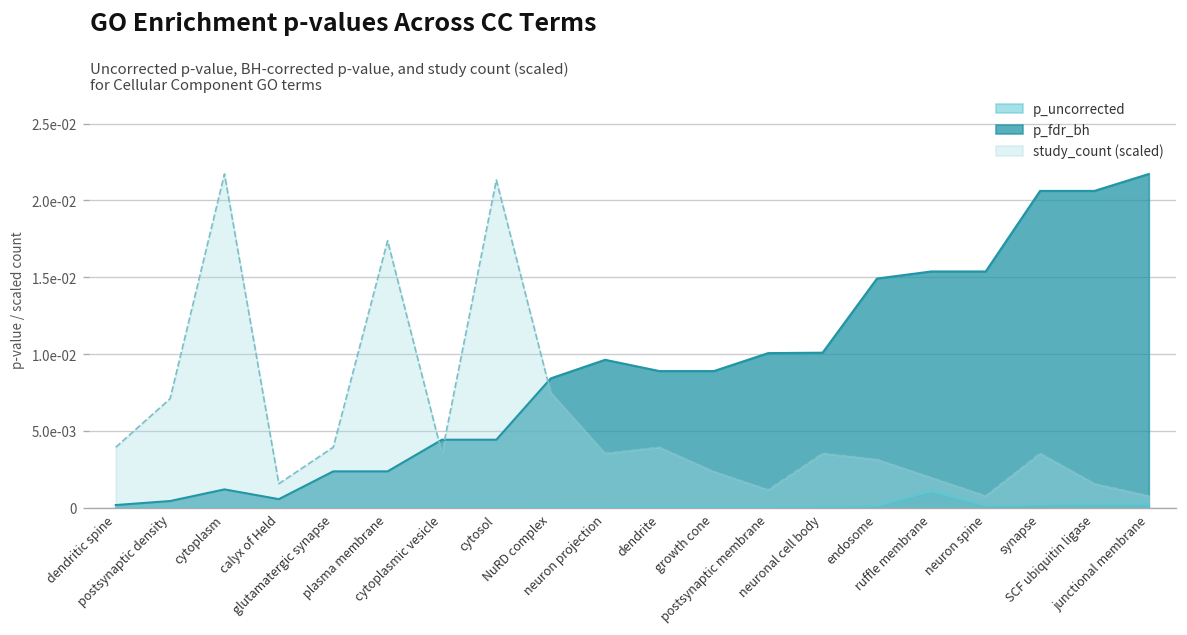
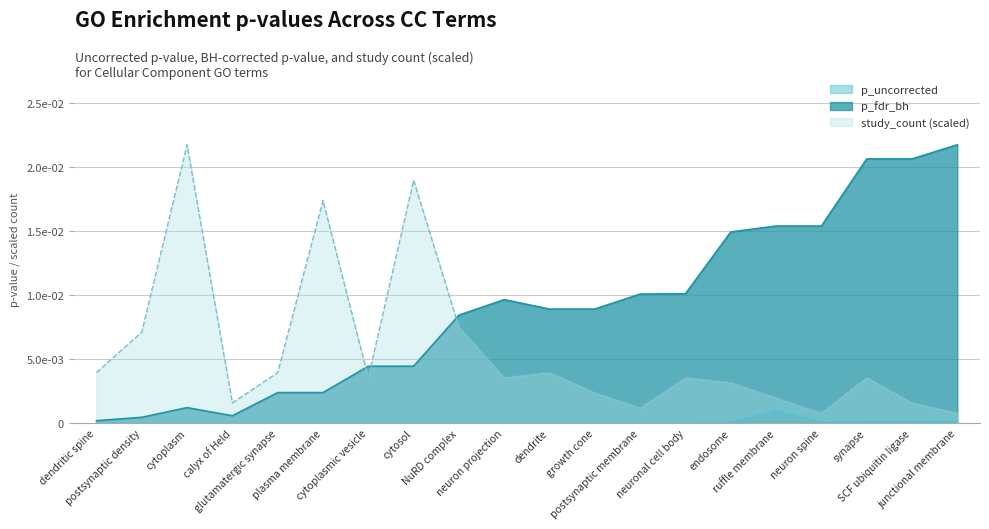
  {
    "p_uncorrected": {
      "postsynaptic density": 0.0000,
      "cytoplasm": 0.0000,
      "calyx of Held": 0.0000,
      "glutamatergic synapse": 0.0000,
      "plasma membrane": 0.0000,
      "cytoplasmic vesicle": 0.0000,
      "cytosol": 0.0000,
      "NuRD complex": 0.0000,
      "neuron projection": 0.0001,
      "dendrite": 0.0001,
      "growth cone": 0.0001,
      "postsynaptic membrane": 0.0001,
      "neuronal cell body": 0.0001,
      "endosome": 0.0001,
      "ruffle membrane": 0.0011,
      "neuron spine": 0.0001,
      "synapse": 0.0002,
      "SCF ubiquitin ligase": 0.0002,
      "junctional membrane": 0.0002
    },
    "p_fdr_bh": {
      "postsynaptic density": 0.0005,
      "cytoplasm": 0.0012,
      "calyx of Held": 0.0006,
      "glutamatergic synapse": 0.0024,
      "plasma membrane": 0.0024,
      "cytoplasmic vesicle": 0.0044,
      "cytosol": 0.0044,
      "NuRD complex": 0.0084,
      "neuron projection": 0.0096,
      "dendrite": 0.0089,
      "growth cone": 0.0089,
      "postsynaptic membrane": 0.0101,
      "neuronal cell body": 0.0101,
      "endosome": 0.0149,
      "ruffle membrane": 0.0154,
      "neuron spine": 0.0154,
      "synapse": 0.0206,
      "SCF ubiquitin ligase": 0.0206,
      "junctional membrane": 0.0217
    },
    "study_count (scaled)": {
      "dendritic spine": 0.0039,
      "postsynaptic density": 0.0071,
      "cytoplasm": 0.0217,
      "calyx of Held": 0.0016,
      "glutamatergic synapse": 0.0039,
      "plasma membrane": 0.0174,
      "cytoplasmic vesicle": 0.0036,
-     "cytosol": 0.0213,
+     "cytosol": 0.0190,
      "NuRD complex": 0.0075,
      "neuron projection": 0.0036,
      "dendrite": 0.0039,
      "growth cone": 0.0024,
      "postsynaptic membrane": 0.0012,
      "neuronal cell body": 0.0036,
      "endosome": 0.0032,
      "ruffle membrane": 0.0020,
      "neuron spine": 0.0008,
      "synapse": 0.0036,
      "SCF ubiquitin ligase": 0.0016,
      "junctional membrane": 0.0008
    }
  }
